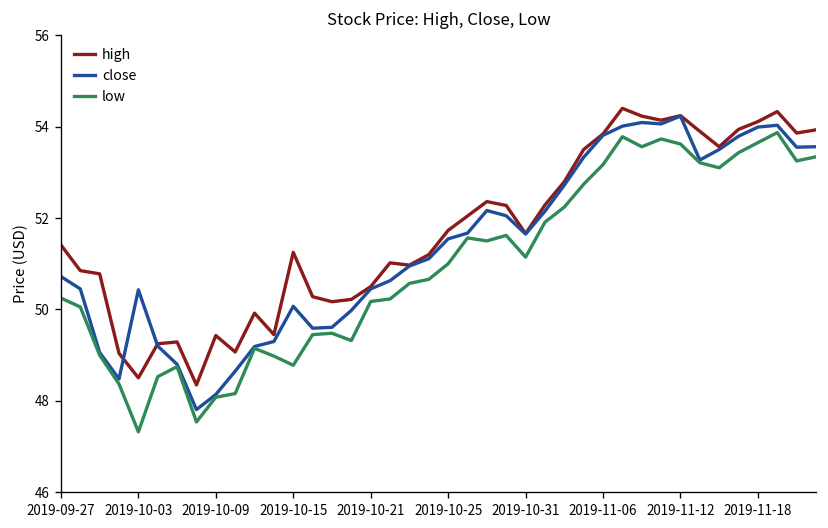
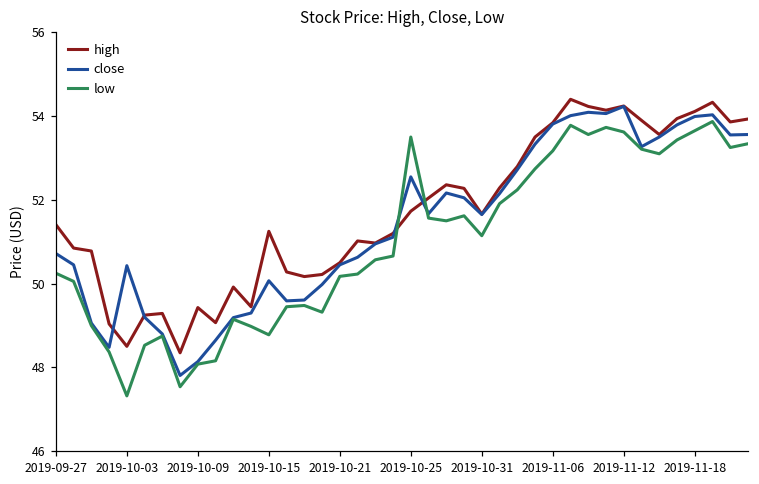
  {
    "high": {
      "2019-09-27": 51.4,
      "2019-10-03": 48.5,
      "2019-10-09": 49.4,
      "2019-10-15": 51.3,
      "2019-10-25": 51.7,
      "2019-11-18": 54.1
    },
    "close": {
      "2019-09-27": 50.7,
      "2019-10-03": 50.4,
      "2019-10-15": 50.1,
-     "2019-10-25": 51.5,
+     "2019-10-25": 52.5,
      "2019-11-18": 54.0
    },
    "low": {
      "2019-09-27": 50.3,
      "2019-10-03": 47.3,
      "2019-10-15": 48.8,
      "2019-10-21": 50.2,
-     "2019-10-25": 51.0,
+     "2019-10-25": 53.5,
      "2019-10-31": 51.1,
      "2019-11-06": 53.2,
      "2019-11-12": 53.6,
      "2019-11-18": 53.7
    }
  }
